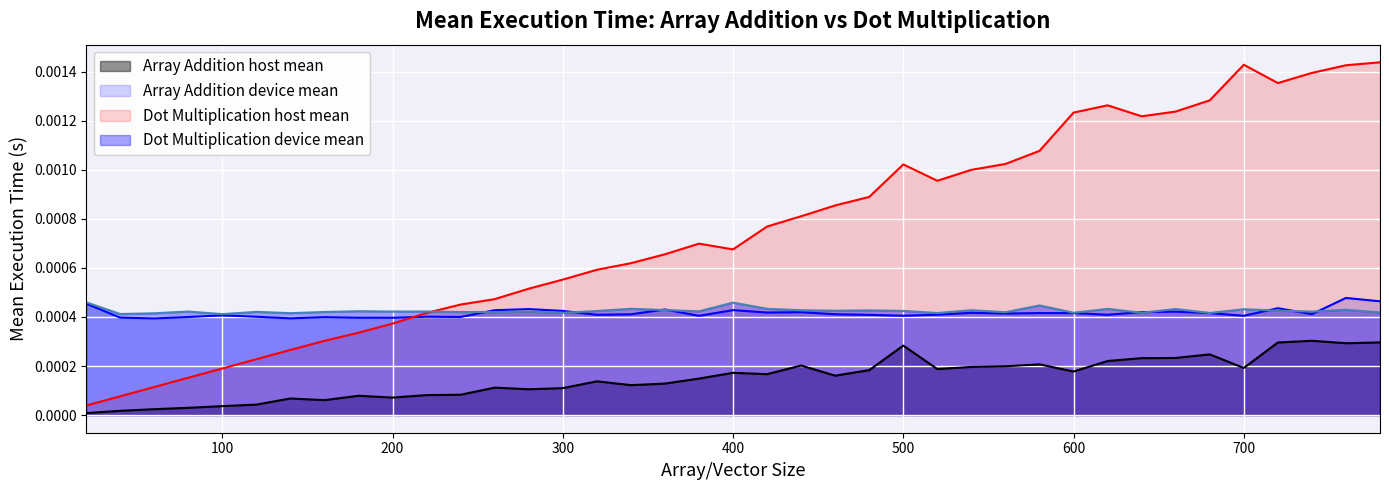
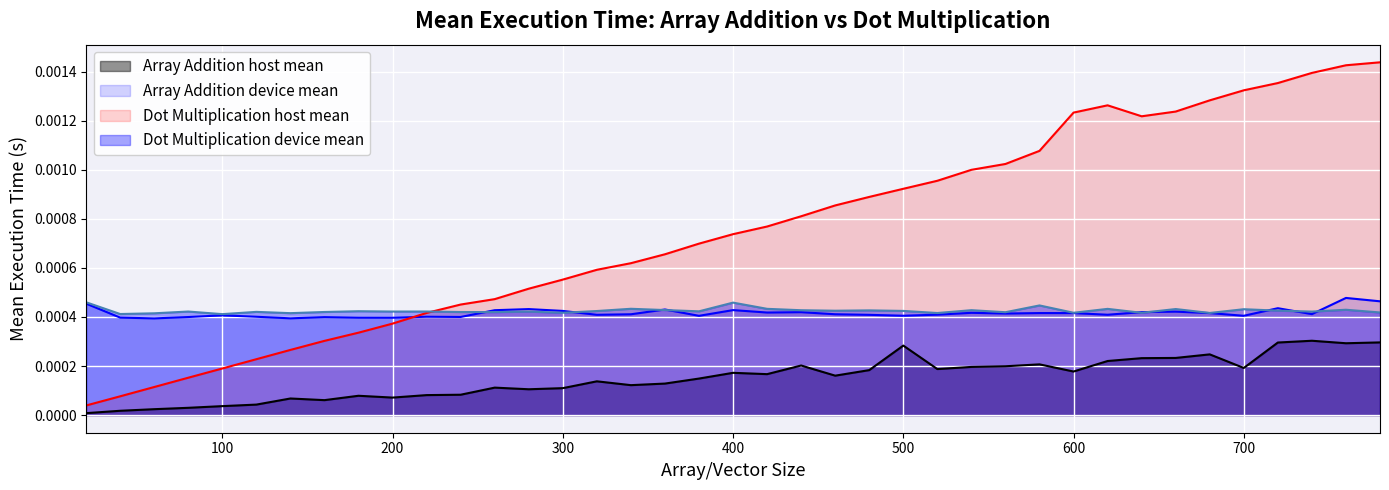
  {
    "Array Addition host mean": {
      "100": 0.00004,
      "200": 0.00007,
      "300": 0.00011,
      "400": 0.00017,
      "500": 0.00028,
      "600": 0.00018,
      "700": 0.00019
    },
    "Dot Multiplication host mean": {
      "100": 0.00019,
      "200": 0.00037,
      "300": 0.00055,
-     "400": 0.00068,
-     "500": 0.00102,
+     "400": 0.00074,
+     "500": 0.00092,
      "600": 0.00123,
-     "700": 0.00143
+     "700": 0.00132
    }
  }
